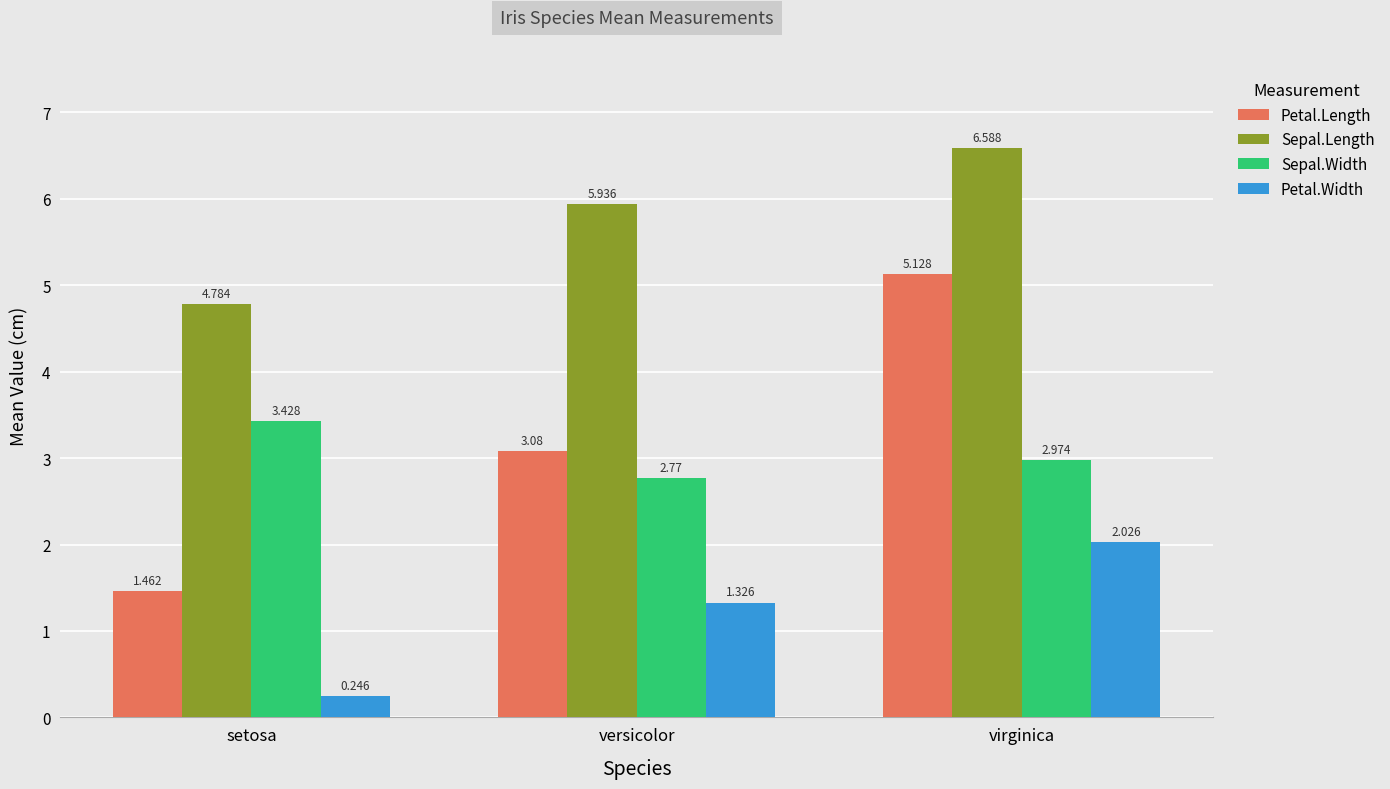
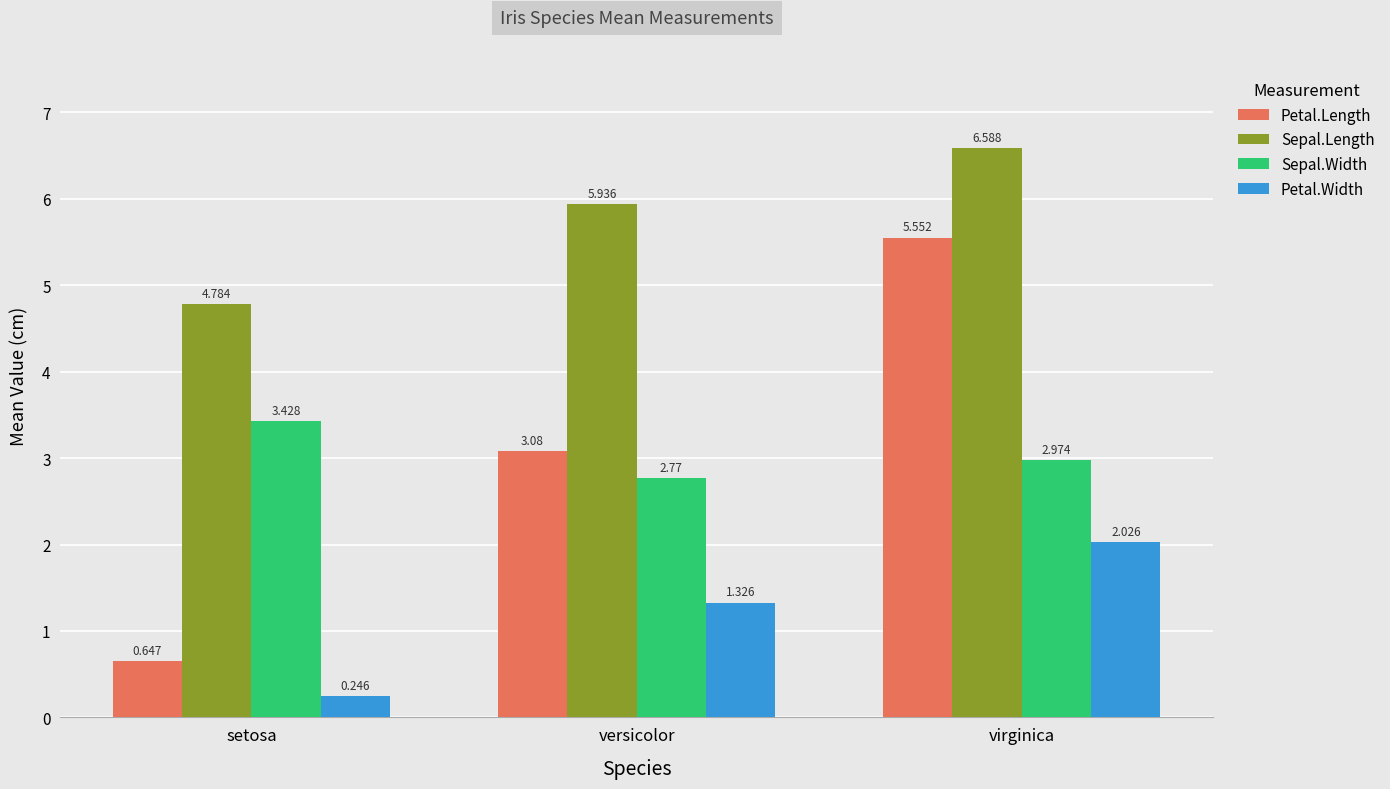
  {
    "Petal.Length": {
-     "setosa": 1.462,
+     "setosa": 0.647,
      "versicolor": 3.08,
-     "virginica": 5.128
+     "virginica": 5.552
    },
    "Sepal.Length": {
      "setosa": 4.784,
      "versicolor": 5.936,
      "virginica": 6.588
    },
    "Sepal.Width": {
      "setosa": 3.428,
      "versicolor": 2.77,
      "virginica": 2.974
    },
    "Petal.Width": {
      "setosa": 0.246,
      "versicolor": 1.326,
      "virginica": 2.026
    }
  }
